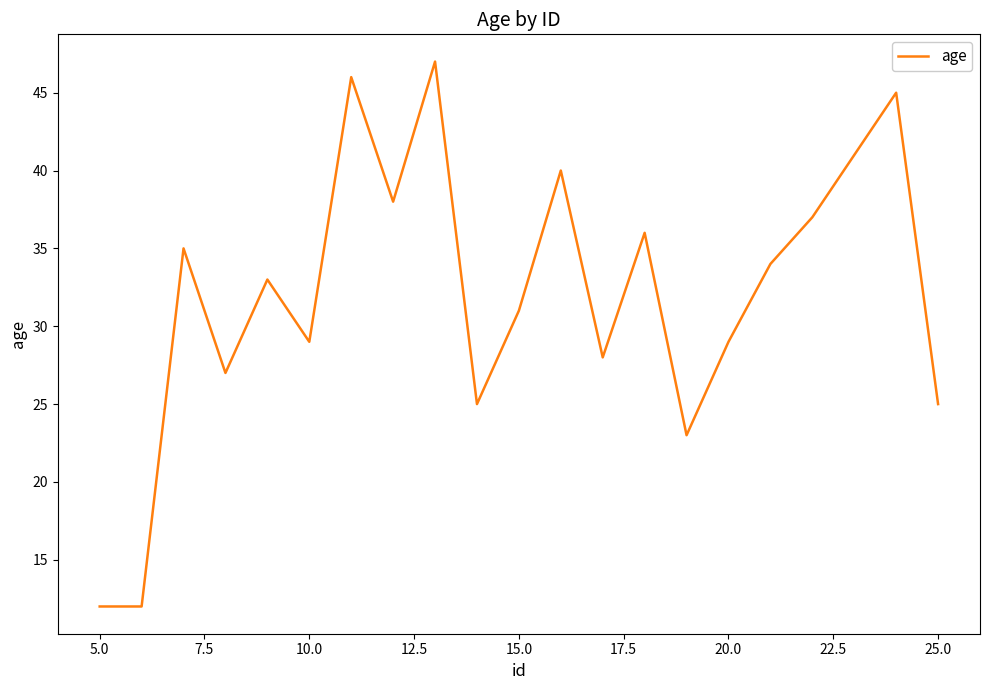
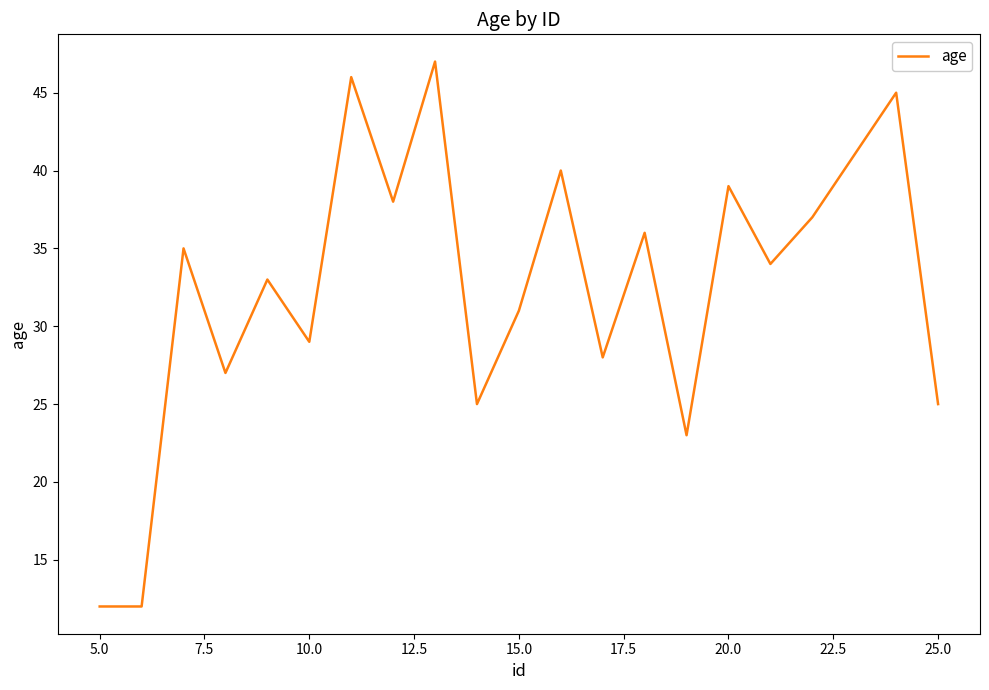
  {
    "5.0": 12,
    "10.0": 29,
    "15.0": 31,
-   "20.0": 29,
+   "20.0": 39,
    "25.0": 25
  }
